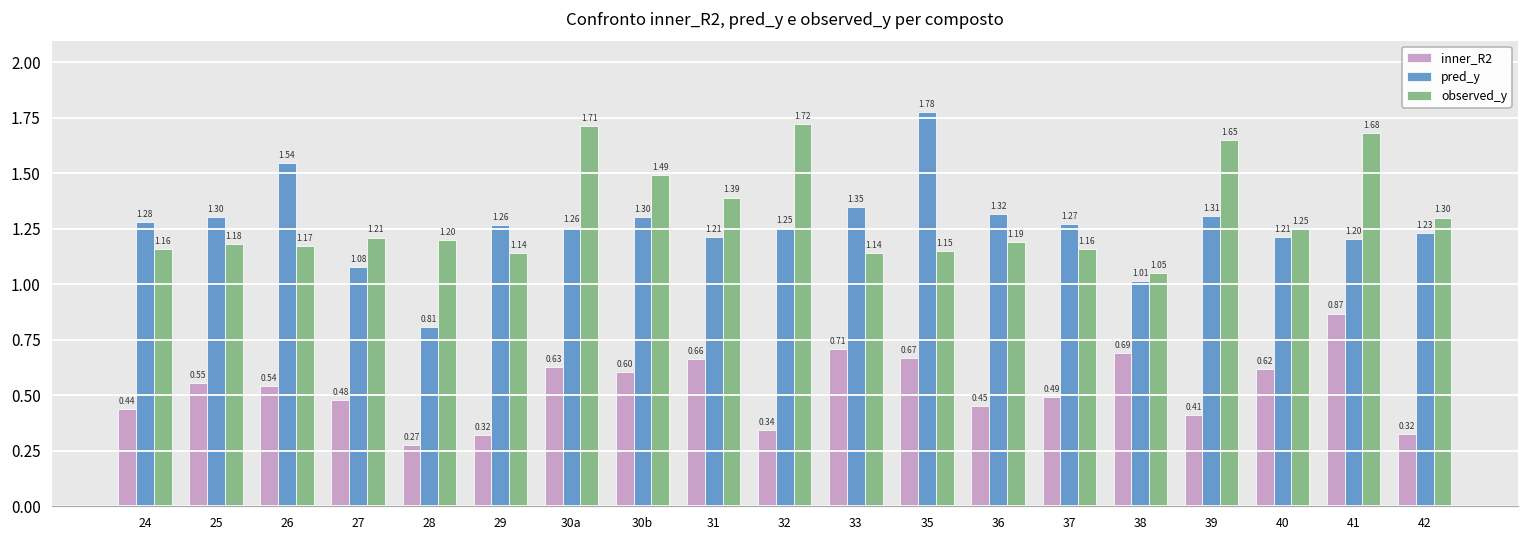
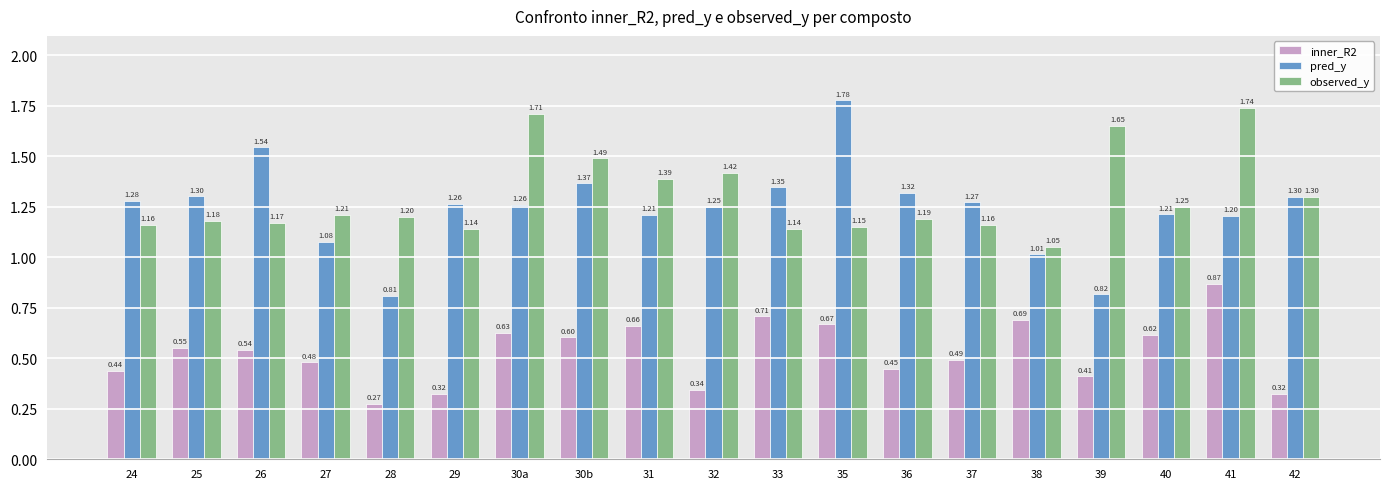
  {
    "inner_R2": {
      "24": 0.44,
      "25": 0.55,
      "26": 0.54,
      "27": 0.48,
      "28": 0.27,
      "29": 0.32,
      "30a": 0.63,
      "30b": 0.60,
      "31": 0.66,
      "32": 0.34,
      "33": 0.71,
      "35": 0.67,
      "36": 0.45,
      "37": 0.49,
      "38": 0.69,
      "39": 0.41,
      "40": 0.62,
      "41": 0.87,
      "42": 0.32
    },
    "pred_y": {
      "24": 1.28,
      "25": 1.30,
      "26": 1.54,
      "27": 1.08,
      "28": 0.81,
      "29": 1.26,
      "30a": 1.26,
-     "30b": 1.30,
+     "30b": 1.37,
      "31": 1.21,
      "32": 1.25,
      "33": 1.35,
      "35": 1.78,
      "36": 1.32,
      "37": 1.27,
      "38": 1.01,
-     "39": 1.31,
+     "39": 0.82,
      "40": 1.21,
      "41": 1.20,
-     "42": 1.23
+     "42": 1.30
    },
    "observed_y": {
      "24": 1.16,
      "25": 1.18,
      "26": 1.17,
      "27": 1.21,
      "28": 1.20,
      "29": 1.14,
      "30a": 1.71,
      "30b": 1.49,
      "31": 1.39,
-     "32": 1.72,
+     "32": 1.42,
      "33": 1.14,
      "35": 1.15,
      "36": 1.19,
      "37": 1.16,
      "38": 1.05,
      "39": 1.65,
      "40": 1.25,
-     "41": 1.68,
+     "41": 1.74,
      "42": 1.30
    }
  }
